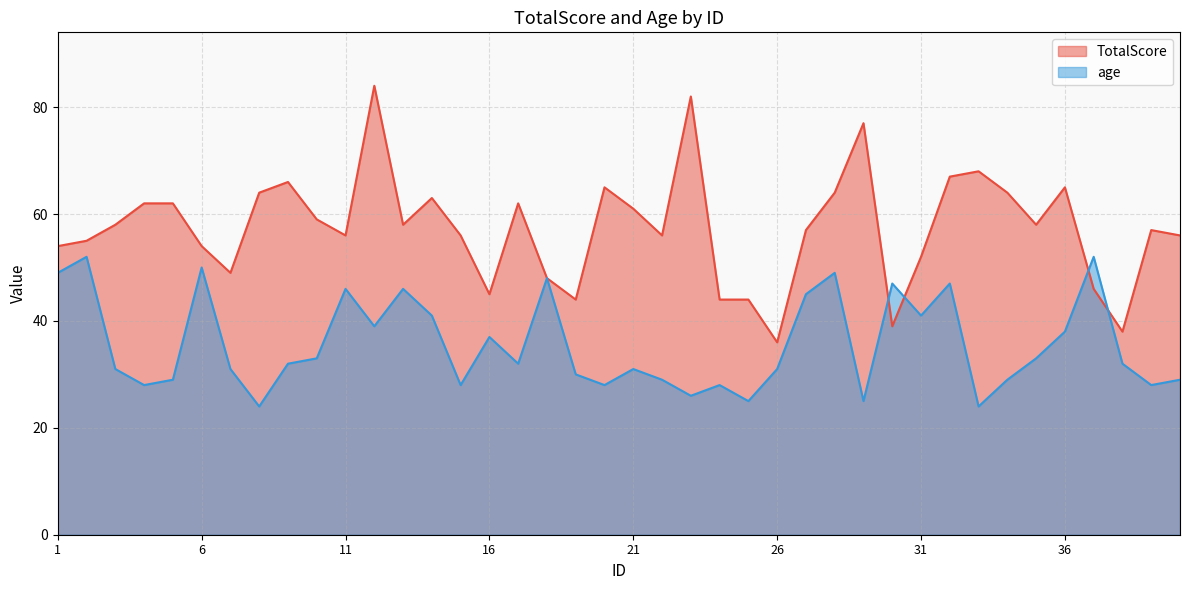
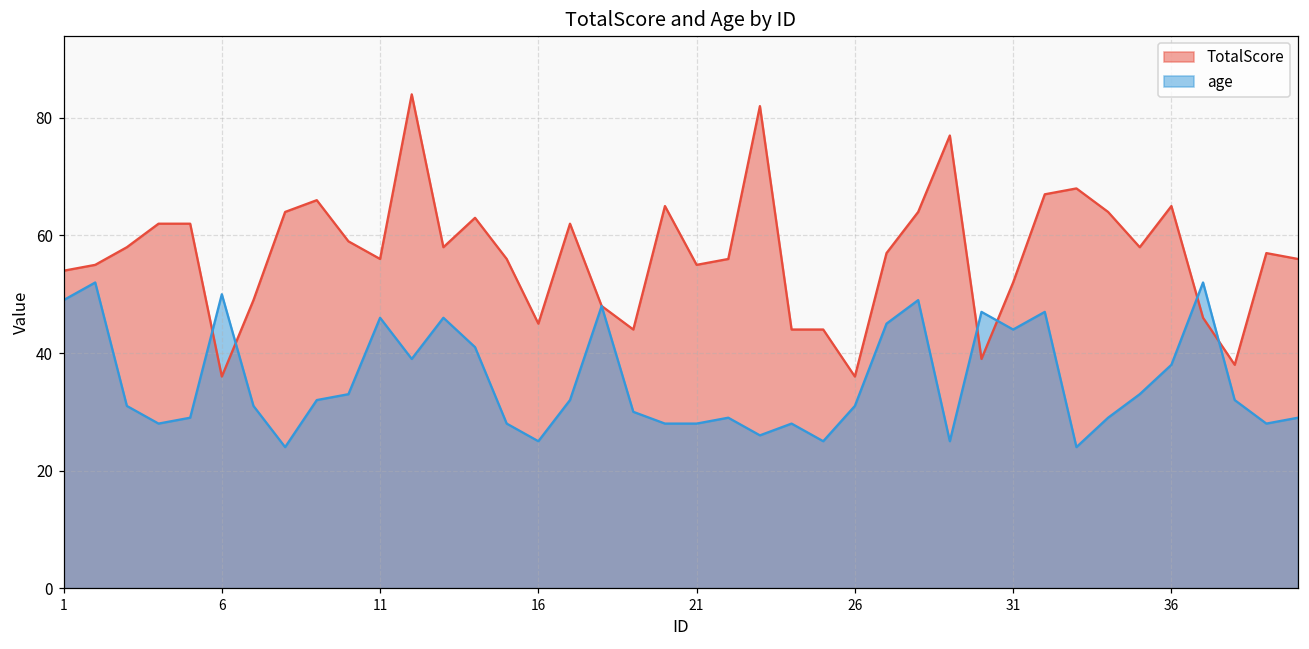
  {
    "TotalScore": {
      "1": 54,
-     "6": 54,
+     "6": 36,
      "11": 56,
      "16": 45,
-     "21": 61,
+     "21": 55,
      "26": 36,
      "31": 52,
      "36": 65
    },
    "age": {
      "1": 49,
      "6": 50,
      "11": 46,
-     "16": 37,
-     "21": 31,
+     "16": 25,
+     "21": 28,
      "26": 31,
-     "31": 41,
+     "31": 44,
      "36": 38
    }
  }
